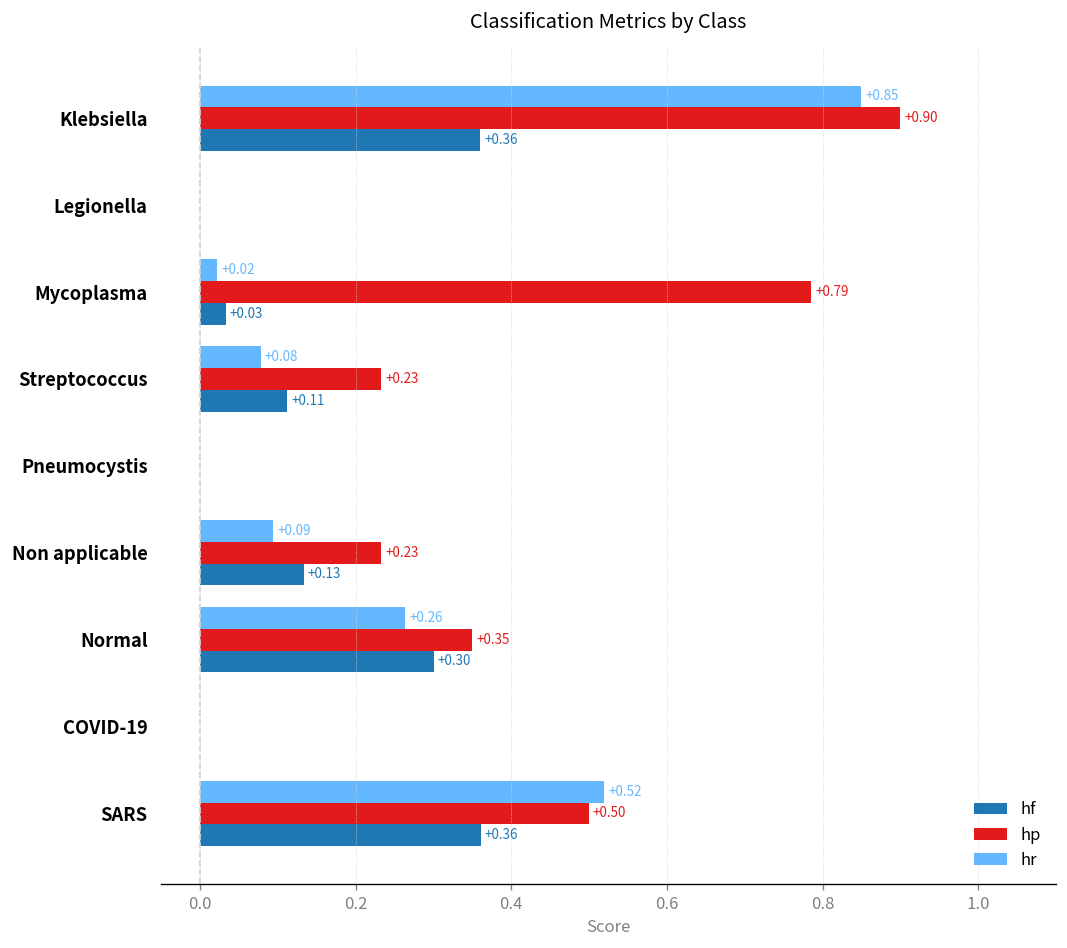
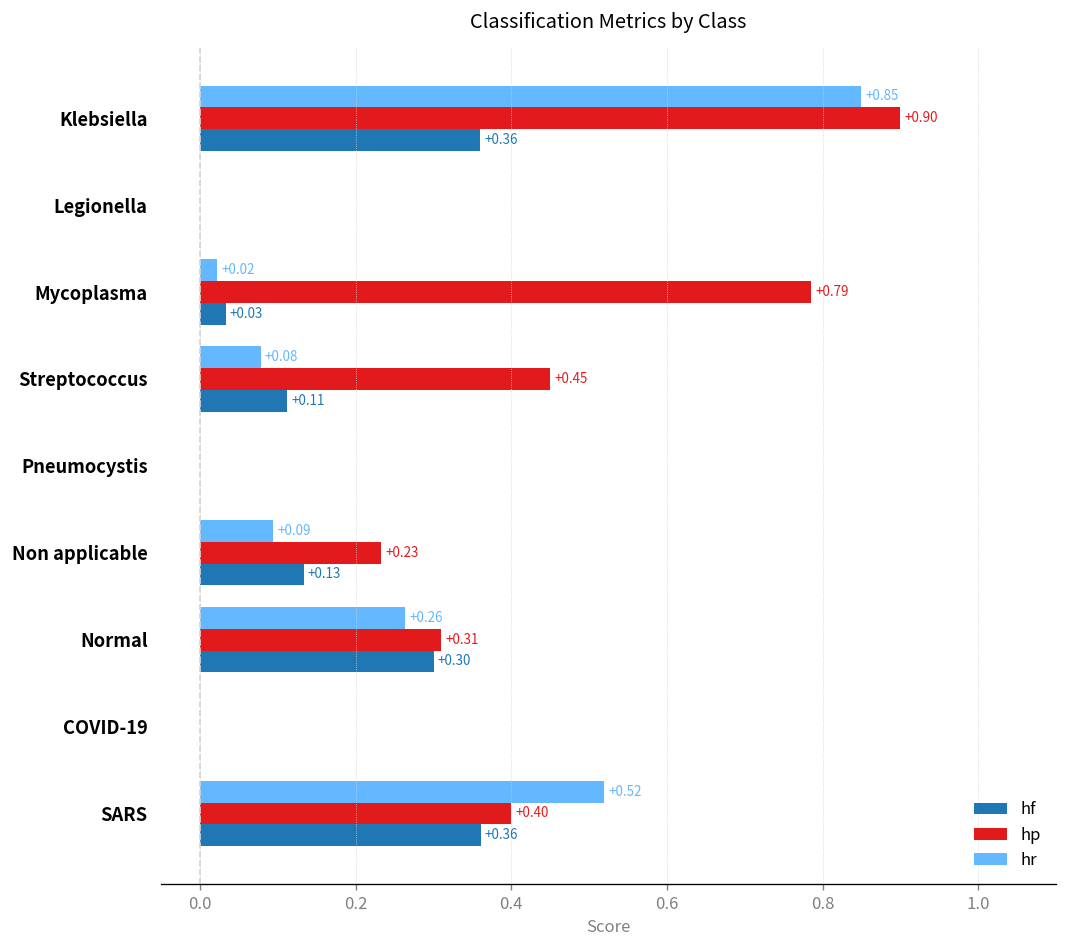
  {
    "hf": {
      "Klebsiella": "+0.36",
      "Mycoplasma": "+0.03",
      "Streptococcus": "+0.11",
      "Non applicable": "+0.13",
      "Normal": "+0.30",
      "SARS": "+0.36"
    },
    "hp": {
      "Klebsiella": "+0.90",
      "Mycoplasma": "+0.79",
-     "Streptococcus": "+0.23",
+     "Streptococcus": "+0.45",
      "Non applicable": "+0.23",
-     "Normal": "+0.35",
-     "SARS": "+0.50"
+     "Normal": "+0.31",
+     "SARS": "+0.40"
    },
    "hr": {
      "Klebsiella": "+0.85",
      "Mycoplasma": "+0.02",
      "Streptococcus": "+0.08",
      "Non applicable": "+0.09",
      "Normal": "+0.26",
      "SARS": "+0.52"
    }
  }
